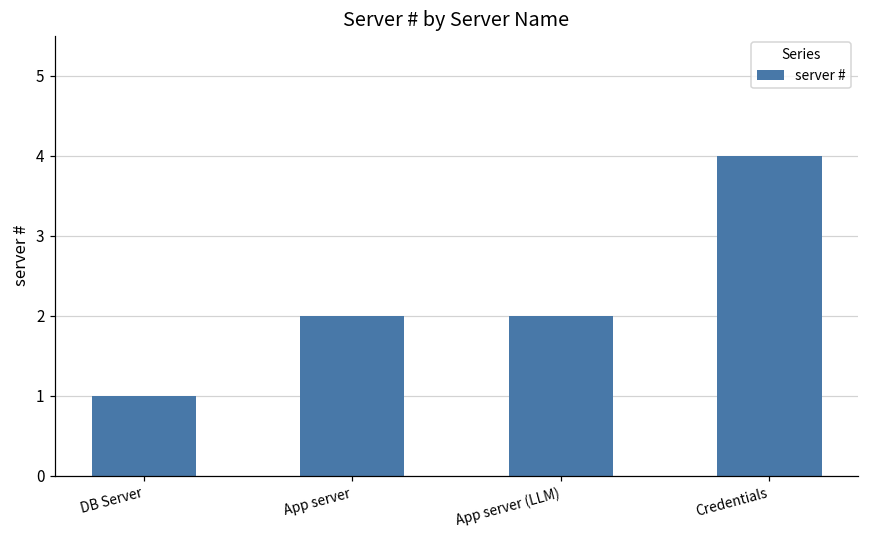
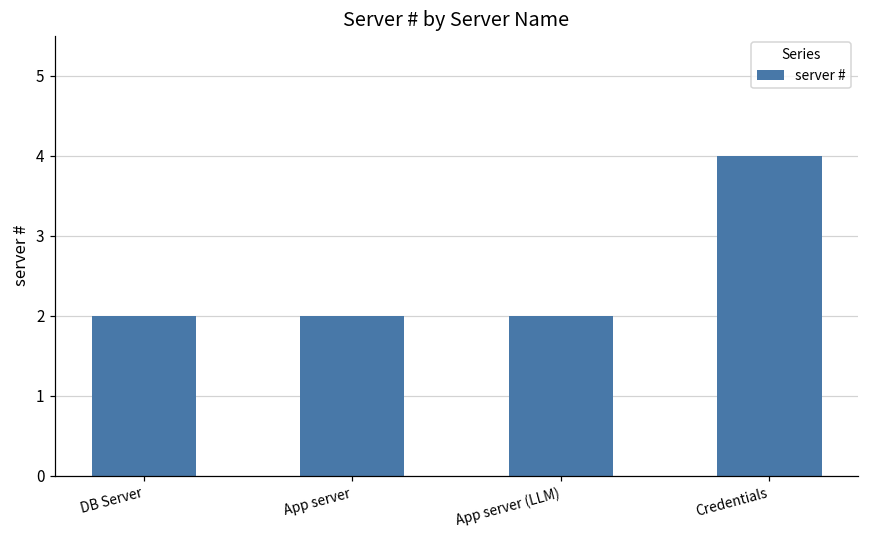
  {
-   "DB Server": 1,
+   "DB Server": 2,
    "App server": 2,
    "App server (LLM)": 2,
    "Credentials": 4
  }
